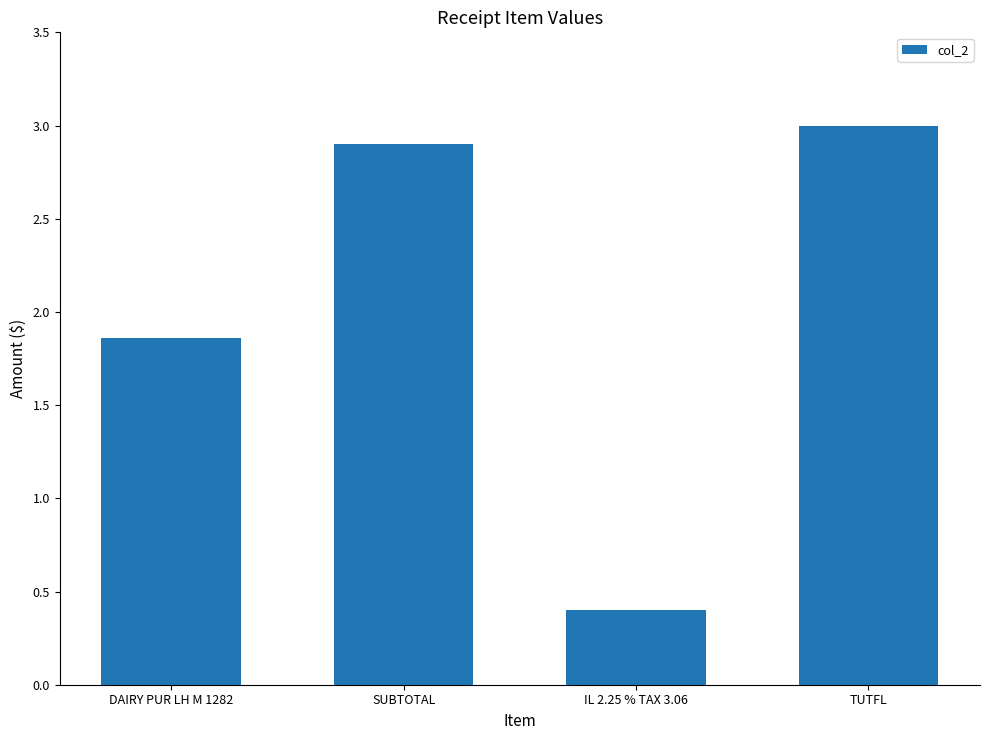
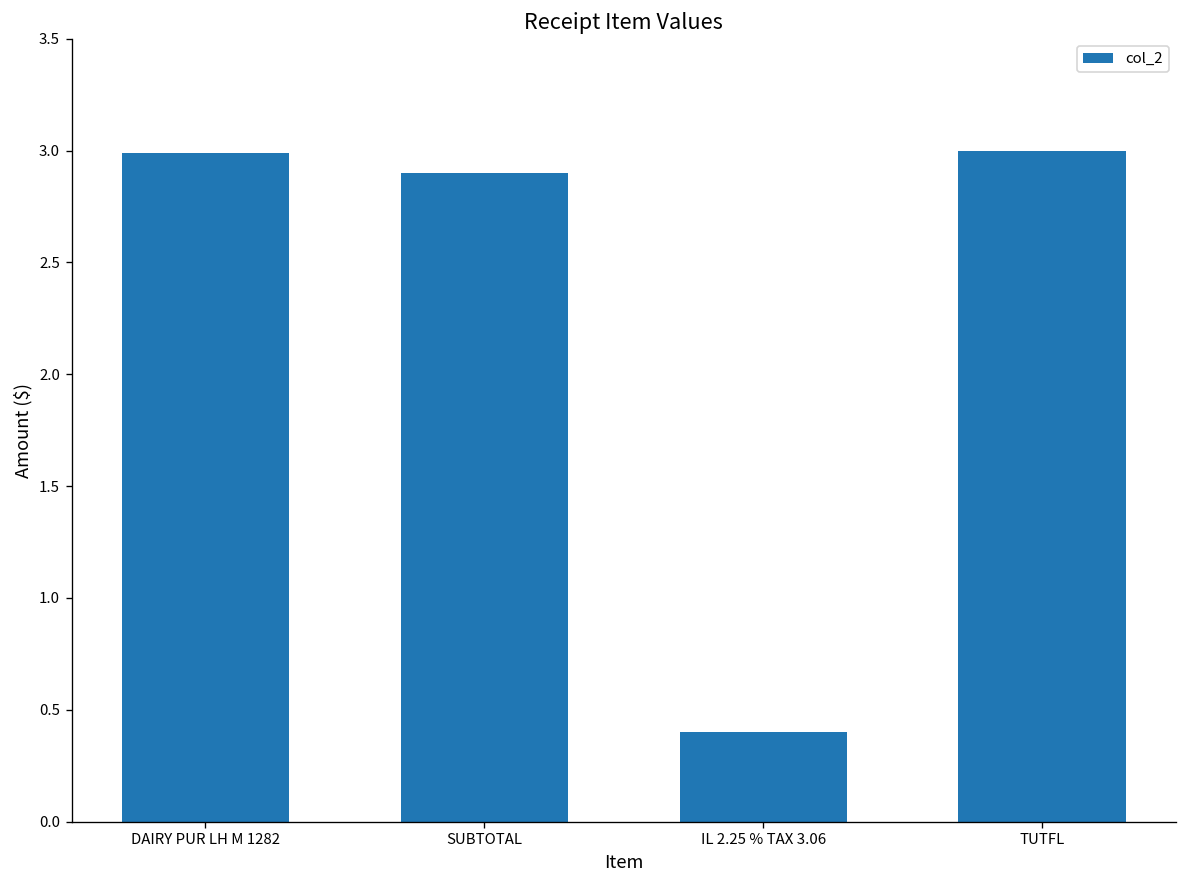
  {
-   "DAIRY PUR LH M 1282": 1.86,
+   "DAIRY PUR LH M 1282": 2.99,
    "SUBTOTAL": 2.90,
    "IL 2.25 % TAX 3.06": 0.40,
    "TUTFL": 3.00
  }
